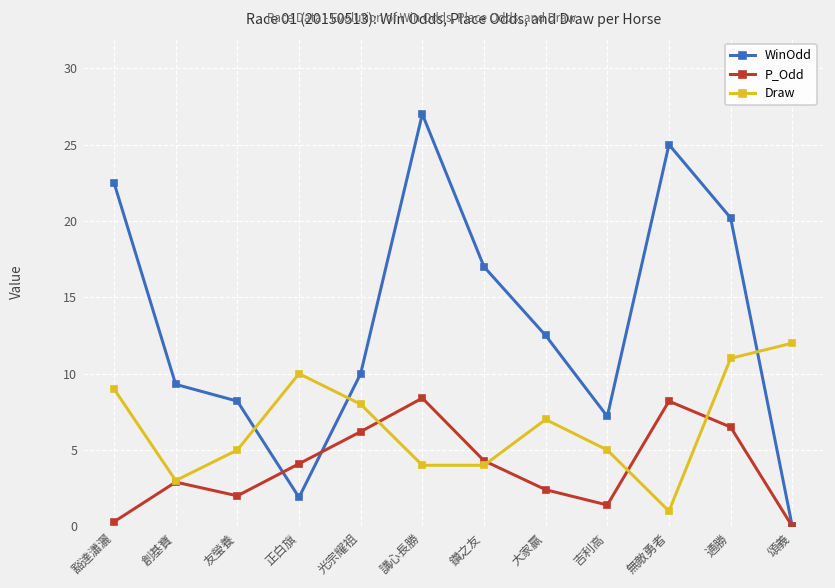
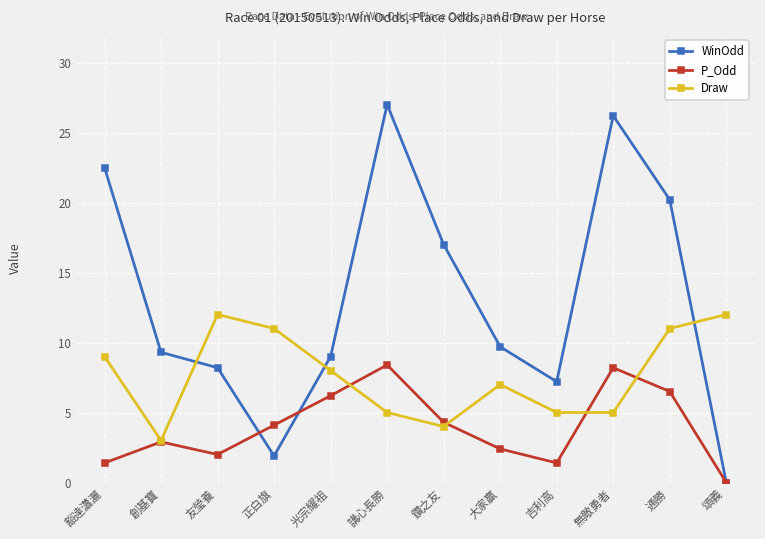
  {
    "WinOdd": {
      "豁達瀟灑": 22.5,
      "創基寶": 9.3,
      "友瑩養": 8.2,
      "正白旗": 1.9,
-     "光宗耀祖": 10,
+     "光宗耀祖": 9,
      "講心長勝": 27.0,
      "鑽之友": 17.0,
-     "大家贏": 12.5,
+     "大家贏": 9.7,
      "吉利高": 7.2,
-     "無敵勇者": 25.0,
+     "無敵勇者": 26.2,
      "通勝": 20.2
    },
    "P_Odd": {
-     "豁達瀟灑": 0.3,
+     "豁達瀟灑": 1.4,
      "友瑩養": 2.0,
      "正白旗": 4.1,
      "光宗耀祖": 6.2,
      "講心長勝": 8.4,
      "鑽之友": 4.3,
      "大家贏": 2.4,
      "吉利高": 1.4,
      "無敵勇者": 8.2,
      "通勝": 6.5
    },
    "Draw": {
      "豁達瀟灑": 9,
-     "友瑩養": 5,
-     "正白旗": 10,
+     "友瑩養": 12,
+     "正白旗": 11,
      "光宗耀祖": 8,
-     "講心長勝": 4,
+     "講心長勝": 5,
      "鑽之友": 4,
      "大家贏": 7,
      "吉利高": 5,
-     "無敵勇者": 1,
+     "無敵勇者": 5,
      "通勝": 11,
      "頌義": 12
    }
  }
